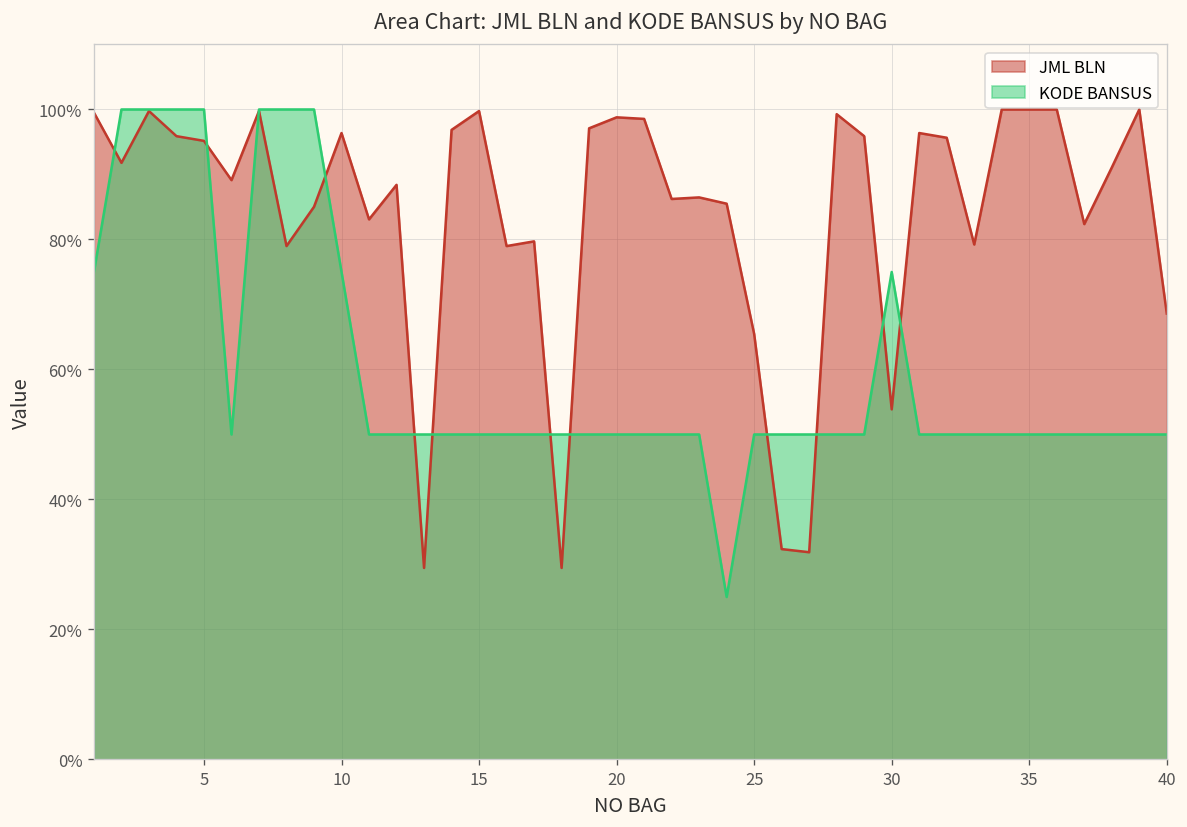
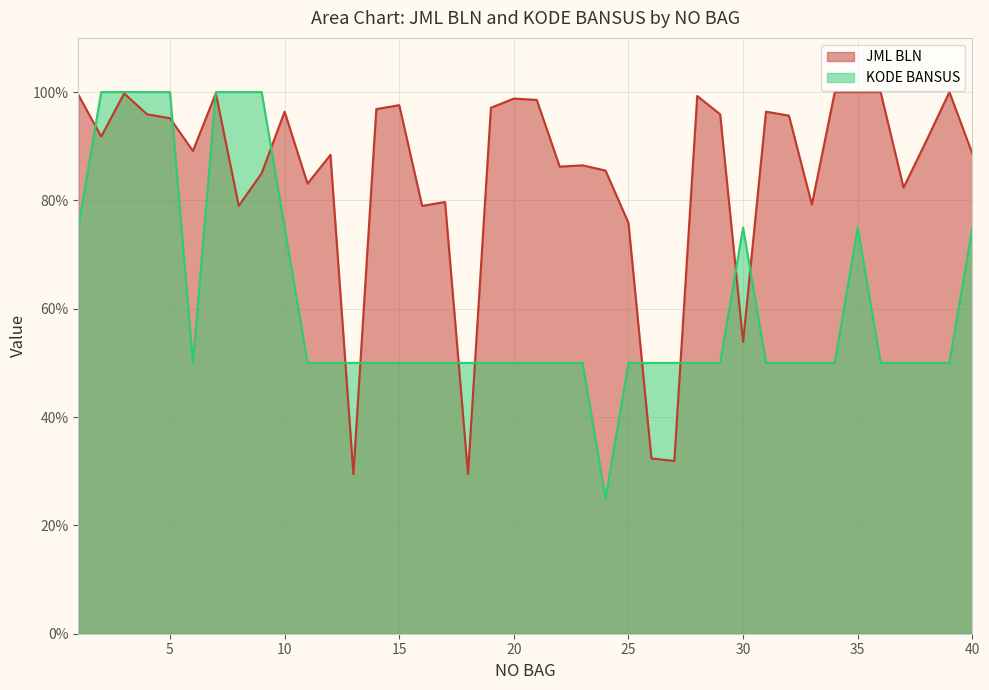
  {
    "JML BLN": {
      "5": "95%",
      "10": "96%",
-     "15": "100%",
+     "15": "98%",
      "20": "99%",
-     "25": "65%",
+     "25": "76%",
      "30": "54%",
      "35": "100%",
-     "40": "69%"
+     "40": "89%"
    },
    "KODE BANSUS": {
      "5": "100%",
      "10": "75%",
      "15": "50%",
      "20": "50%",
      "25": "50%",
      "30": "75%",
-     "35": "50%",
-     "40": "50%"
+     "35": "75%",
+     "40": "75%"
    }
  }
